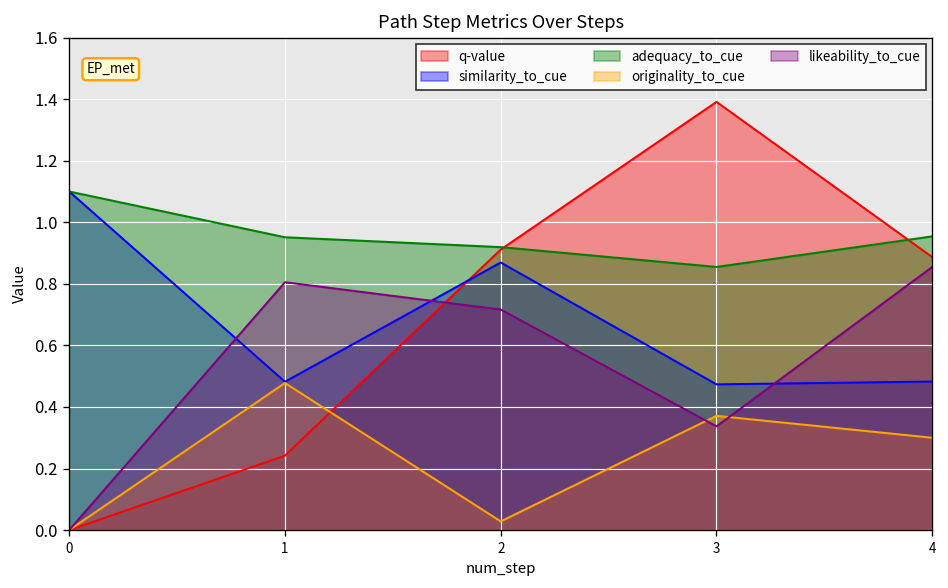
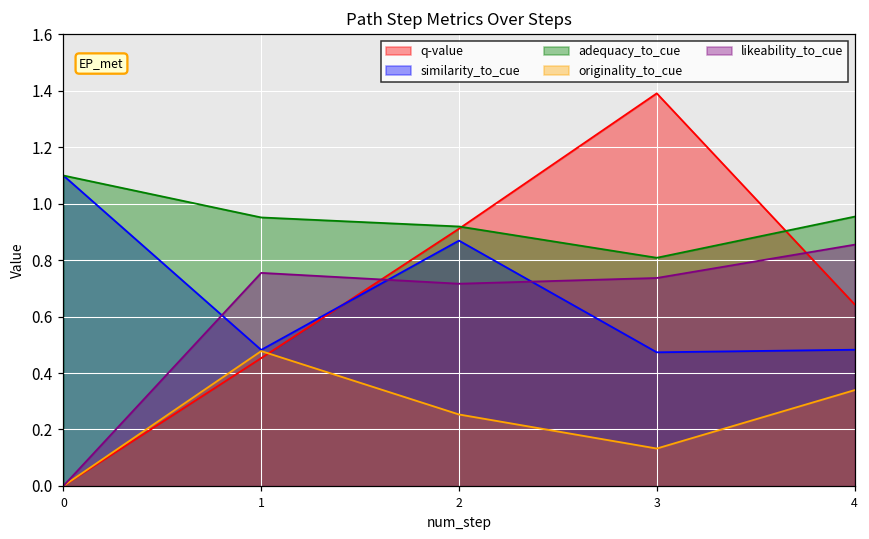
  {
    "q-value": {
-     "1": 0.24,
+     "1": 0.45,
      "3": 1.39,
-     "4": 0.89
+     "4": 0.64
    },
    "similarity_to_cue": {
      "2": 0.87,
      "3": 0.47,
      "4": 0.48
    },
    "adequacy_to_cue": {
      "1": 0.95,
-     "3": 0.85,
+     "3": 0.81,
      "4": 0.95
    },
    "originality_to_cue": {
-     "2": 0.03,
-     "3": 0.37,
-     "4": 0.30
+     "2": 0.25,
+     "3": 0.13,
+     "4": 0.34
    },
    "likeability_to_cue": {
-     "1": 0.81,
+     "1": 0.75,
      "2": 0.72,
-     "3": 0.34,
+     "3": 0.74,
      "4": 0.85
    }
  }
